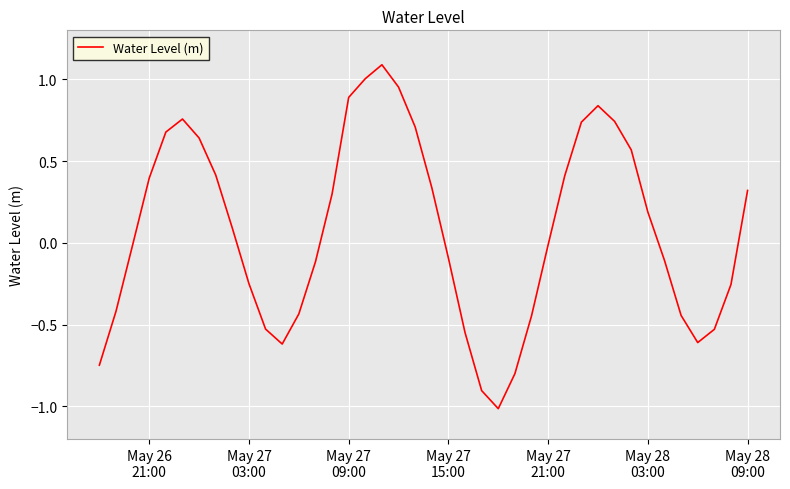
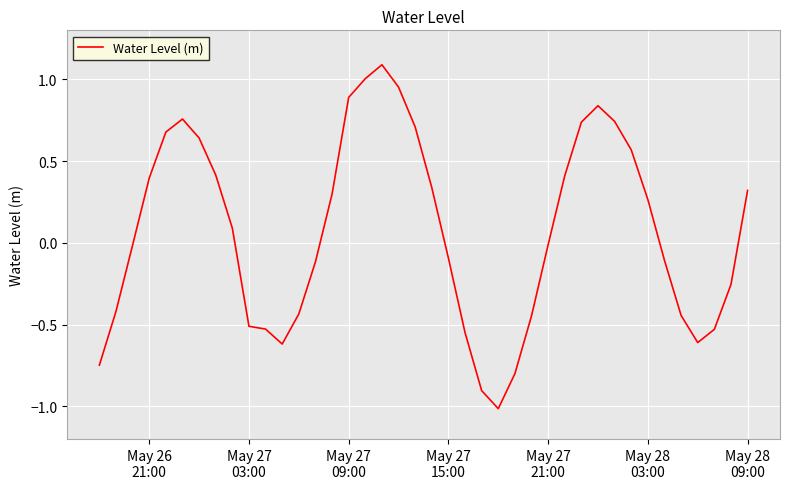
  {
    "May 26 21:00": 0.40,
-   "May 27 03:00": -0.25,
+   "May 27 03:00": -0.51,
    "May 27 09:00": 0.89,
    "May 27 15:00": -0.09,
    "May 27 21:00": -0.01,
-   "May 28 03:00": 0.19,
+   "May 28 03:00": 0.26,
    "May 28 09:00": 0.32
  }
